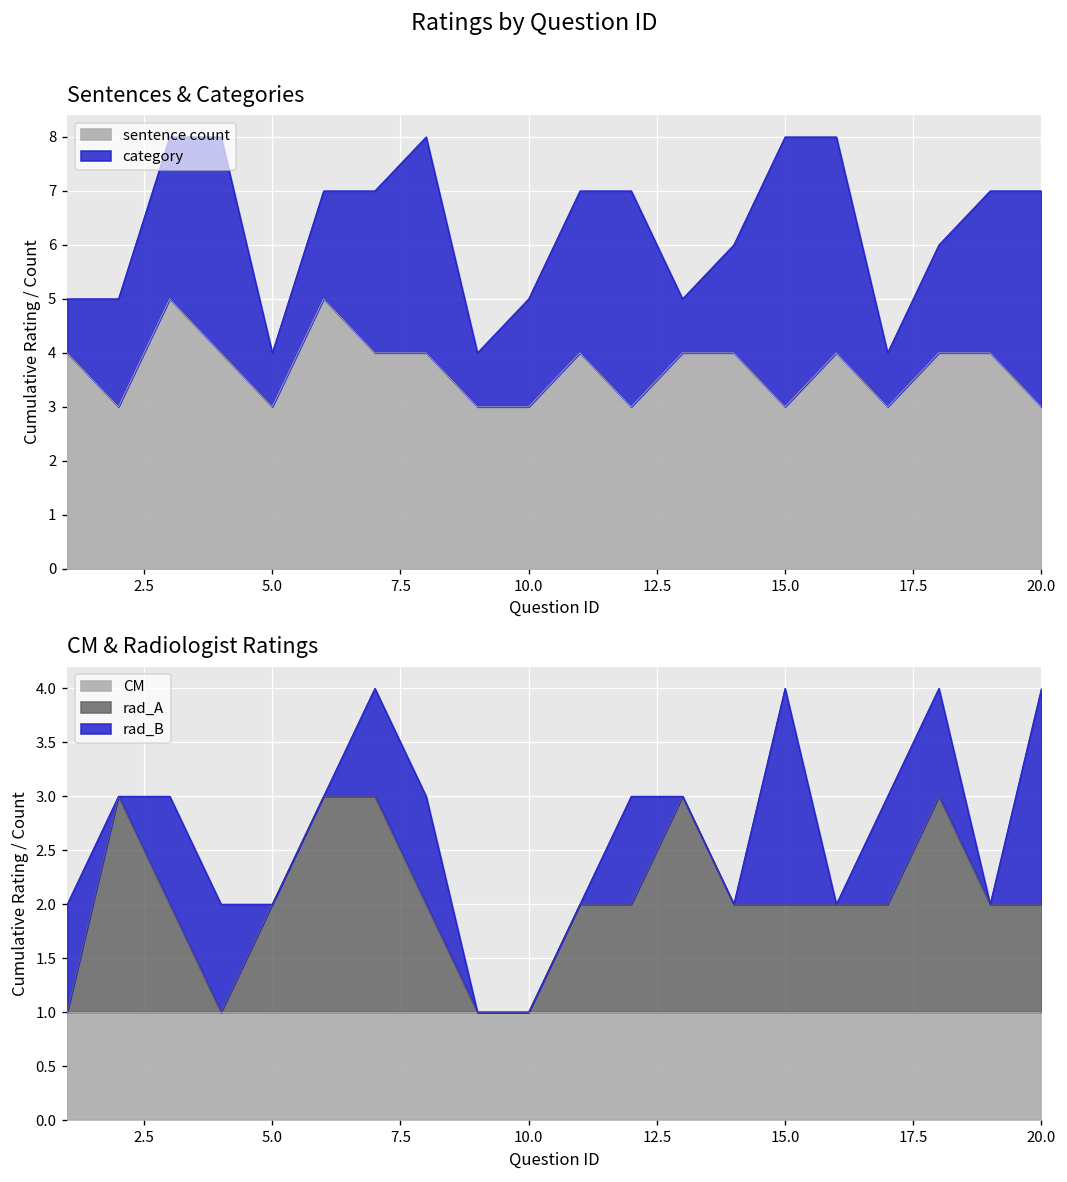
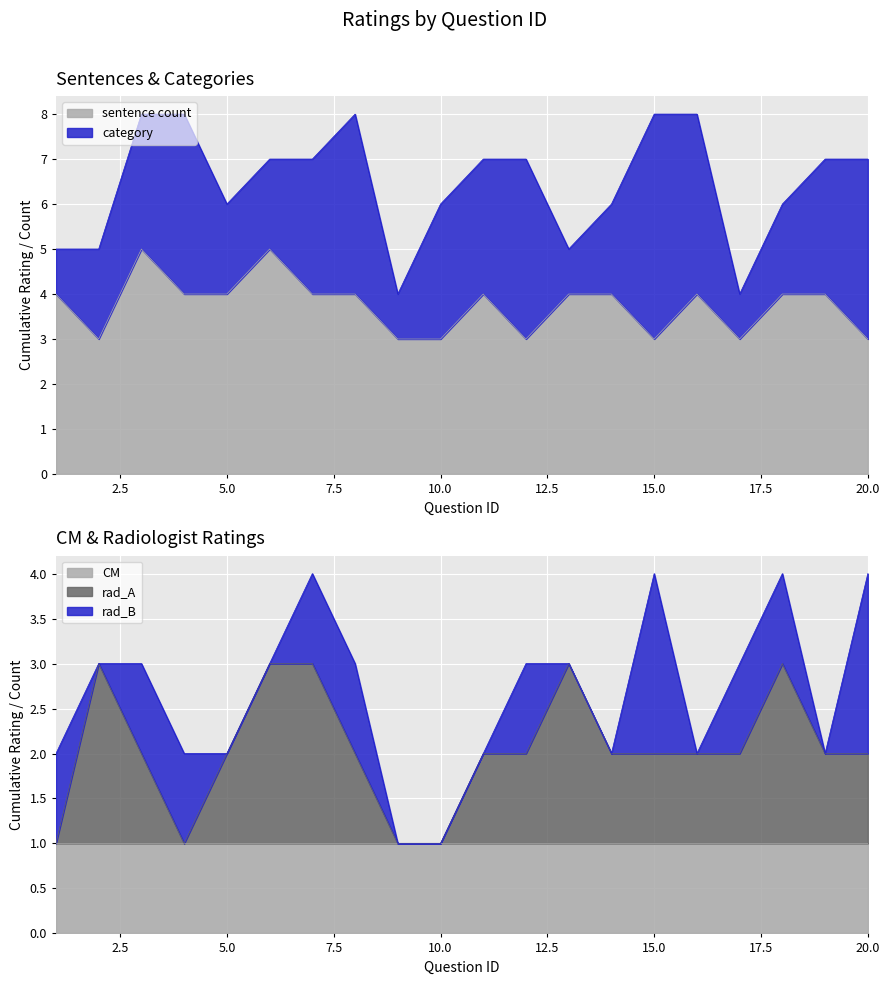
  {
    "Sentences & Categories": {
      "sentence count": {
-       "5.0": 3,
+       "5.0": 4,
        "10.0": 3,
        "15.0": 3,
        "20.0": 3
      },
      "category": {
-       "5.0": 1,
-       "10.0": 2,
+       "5.0": 2,
+       "10.0": 3,
        "15.0": 8,
        "20.0": 7
      }
    },
    "CM & Radiologist Ratings": {
      "CM": {
        "5.0": 1.0,
        "15.0": 1.0,
        "20.0": 1.0
      },
      "rad_A": {
        "15.0": 2.0,
        "20.0": 2.0
      },
      "rad_B": {
        "15.0": 4.0,
        "20.0": 4.0
      }
    }
  }
